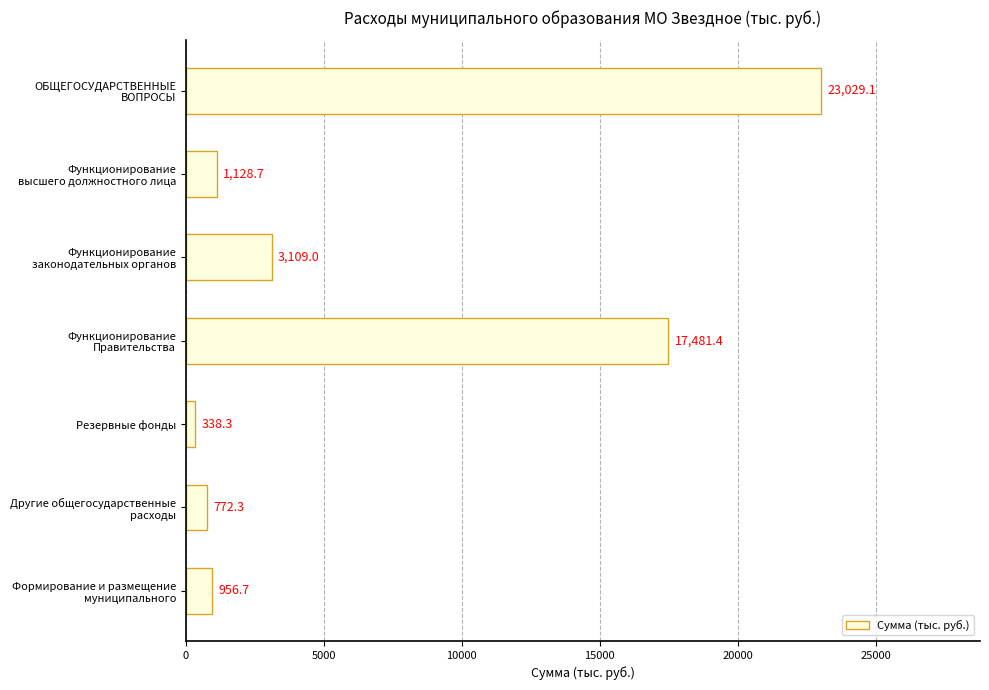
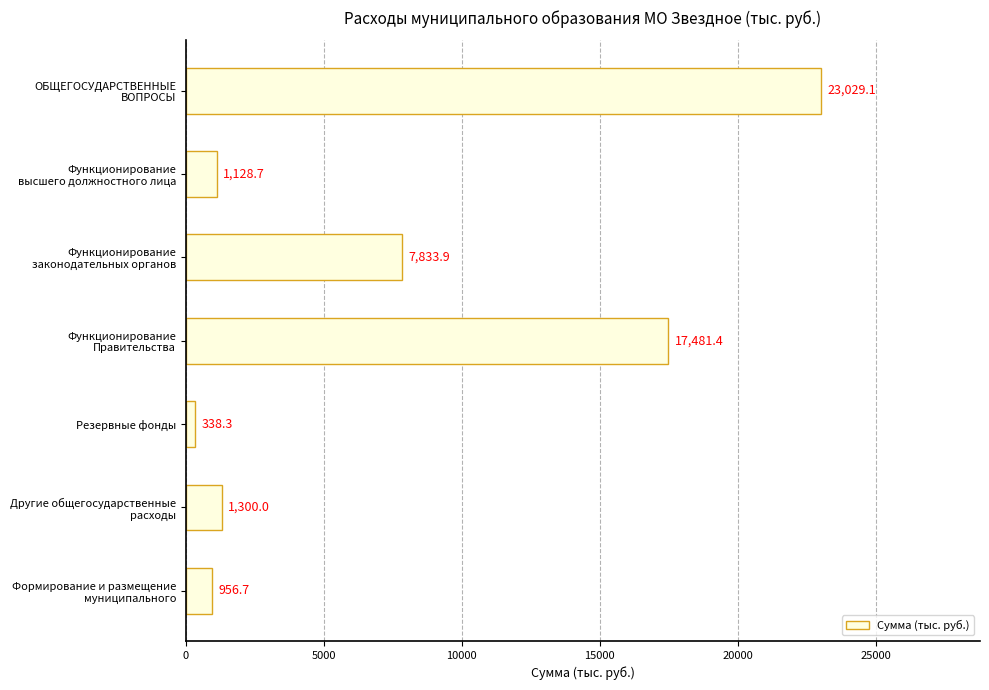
  {
    "ОБЩЕГОСУДАРСТВЕННЫЕ ВОПРОСЫ": "23,029.1",
    "Функционирование высшего должностного лица": "1,128.7",
-   "Функционирование законодательных органов": "3,109.0",
+   "Функционирование законодательных органов": "7,833.9",
    "Функционирование Правительства": "17,481.4",
    "Резервные фонды": "338.3",
-   "Другие общегосударственные расходы": "772.3",
+   "Другие общегосударственные расходы": "1,300.0",
    "Формирование и размещение муниципального": "956.7"
  }
